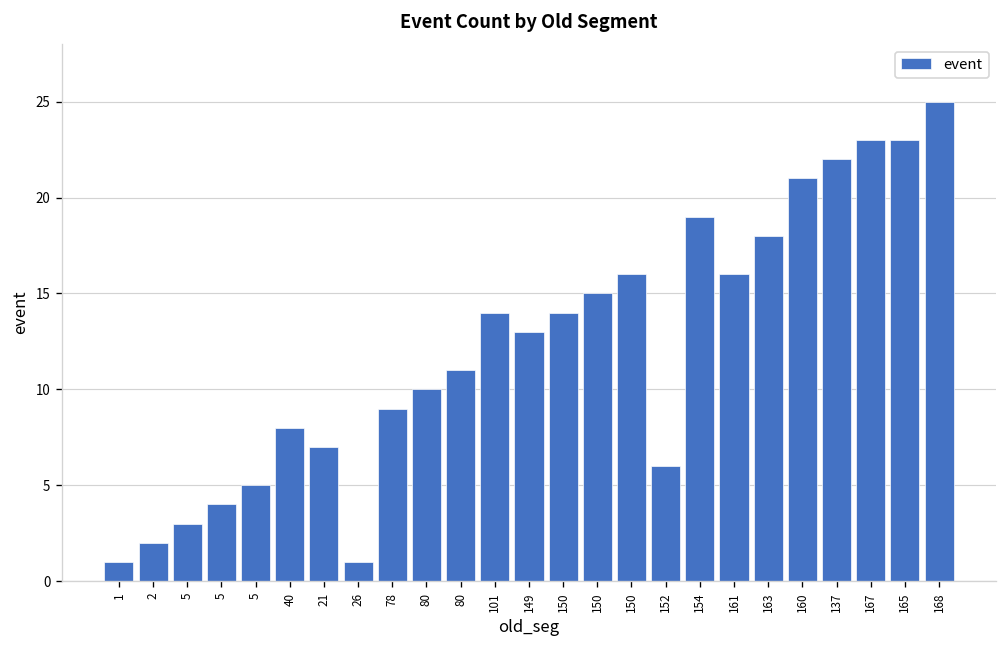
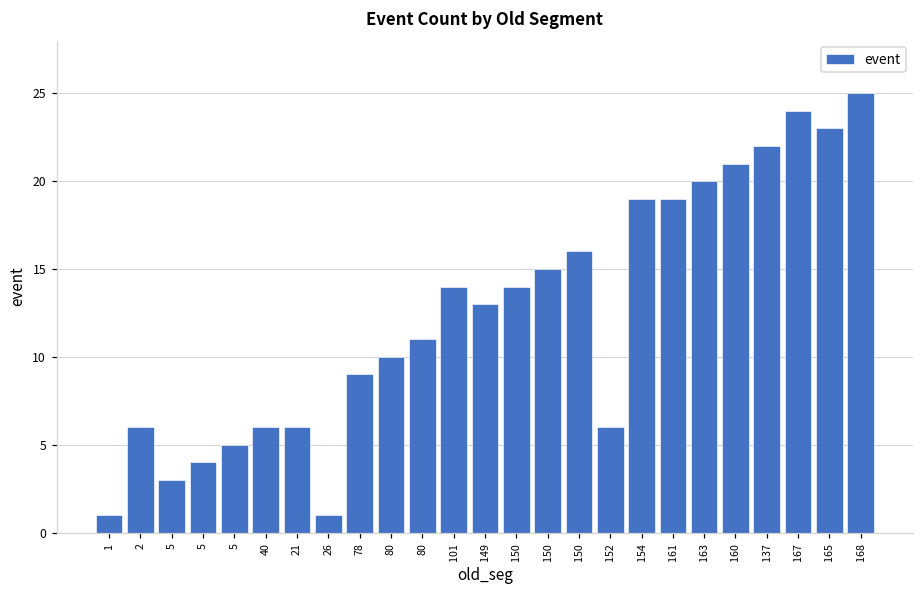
  {
    "1": 1,
-   "2": 2,
-   "40": 8,
-   "21": 7,
+   "2": 6,
+   "40": 6,
+   "21": 6,
    "26": 1,
    "78": 9,
    "101": 14,
    "149": 13,
    "152": 6,
    "154": 19,
-   "161": 16,
-   "163": 18,
+   "161": 19,
+   "163": 20,
    "160": 21,
    "137": 22,
-   "167": 23,
+   "167": 24,
    "165": 23,
    "168": 25
  }
